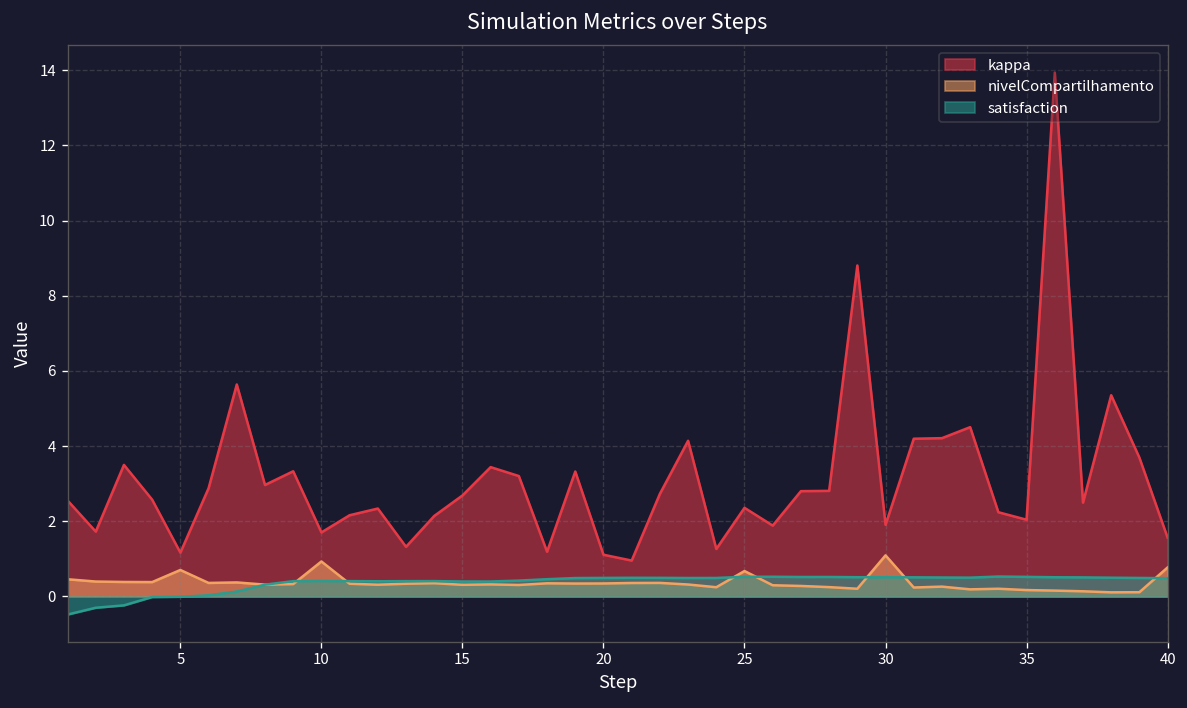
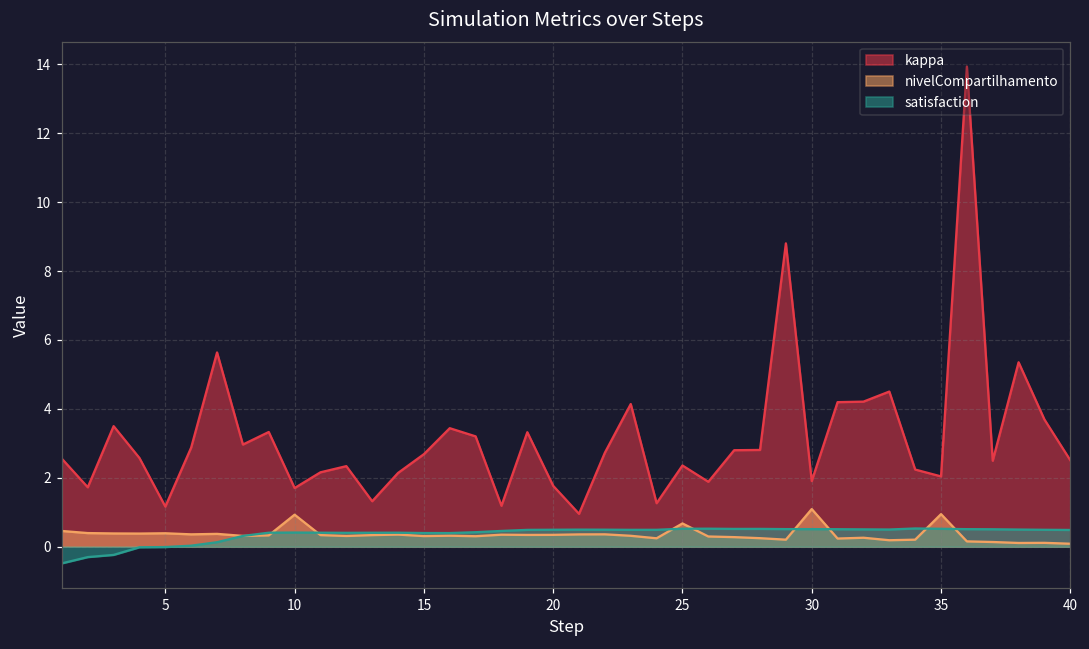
  {
    "kappa": {
      "5": 1.2,
      "10": 1.7,
      "15": 2.7,
-     "20": 1.1,
+     "20": 1.8,
      "25": 2.4,
      "30": 1.9,
      "35": 2.0,
-     "40": 1.6
+     "40": 2.5
    },
    "nivelCompartilhamento": {
-     "5": 0.7,
+     "5": 0.4,
      "10": 0.9,
      "15": 0.3,
      "20": 0.3,
      "25": 0.7,
      "30": 1.1,
-     "35": 0.2,
-     "40": 0.8
+     "35": 0.9,
+     "40": 0.1
    }
  }
